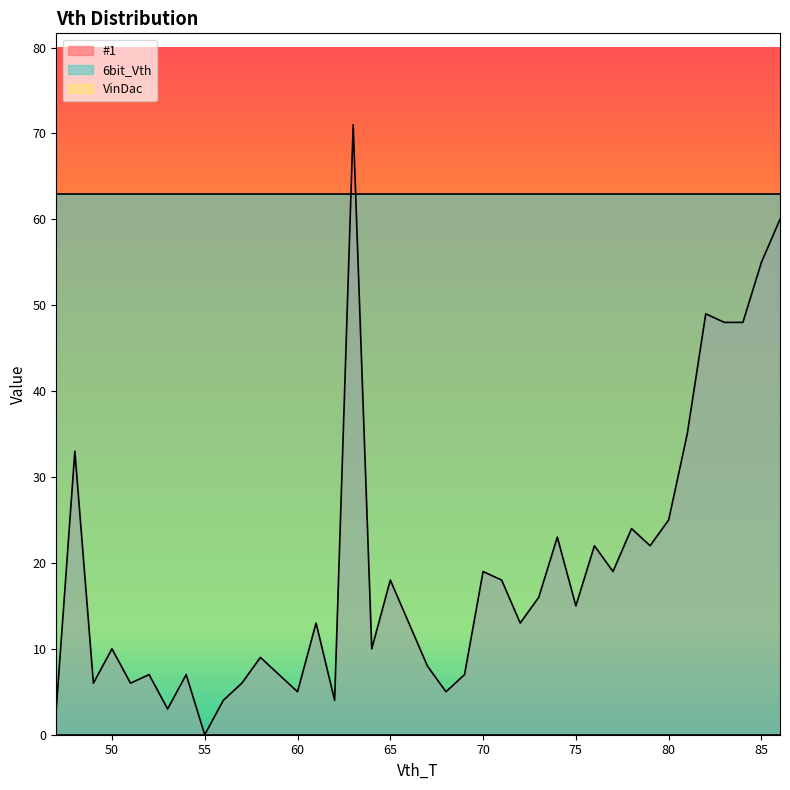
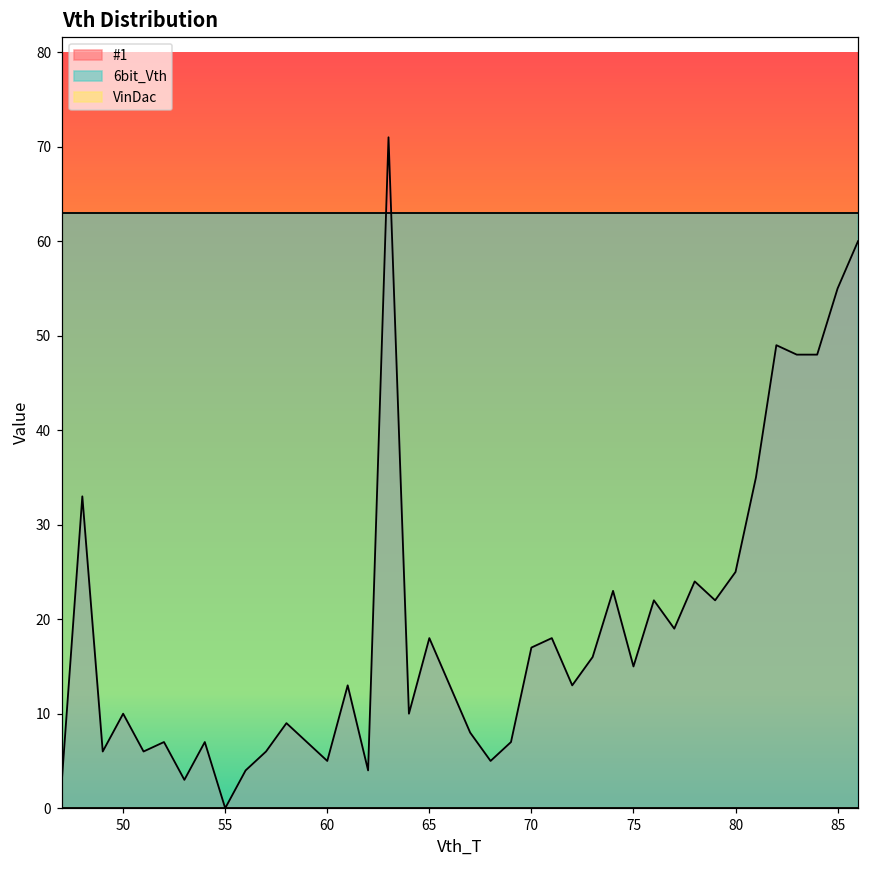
  {
    "#1": {
      "50": 10,
      "60": 5,
      "65": 18,
-     "70": 19,
+     "70": 17,
      "75": 15,
      "80": 25,
      "85": 55
    },
    "6bit_Vth": {
      "50": 63,
      "55": 63,
      "60": 63,
      "65": 63,
      "70": 63,
      "75": 63,
      "80": 63,
      "85": 63
    },
    "VinDac": {
      "50": 0,
      "60": 0,
      "65": 0,
      "70": 0,
      "75": 0,
      "80": 0,
      "85": 0
    }
  }
